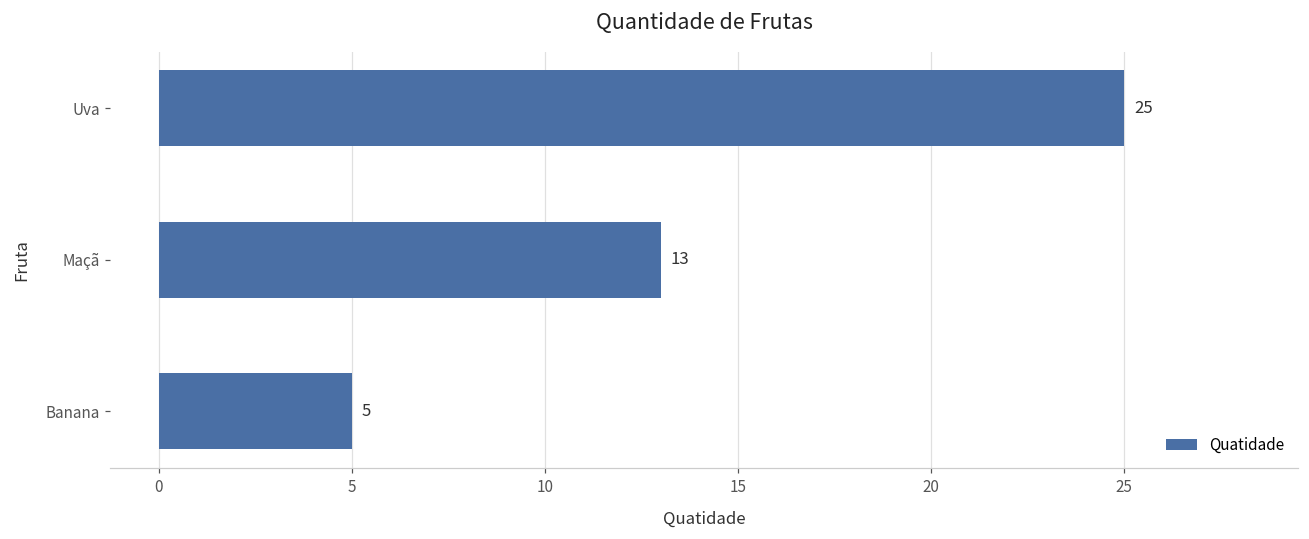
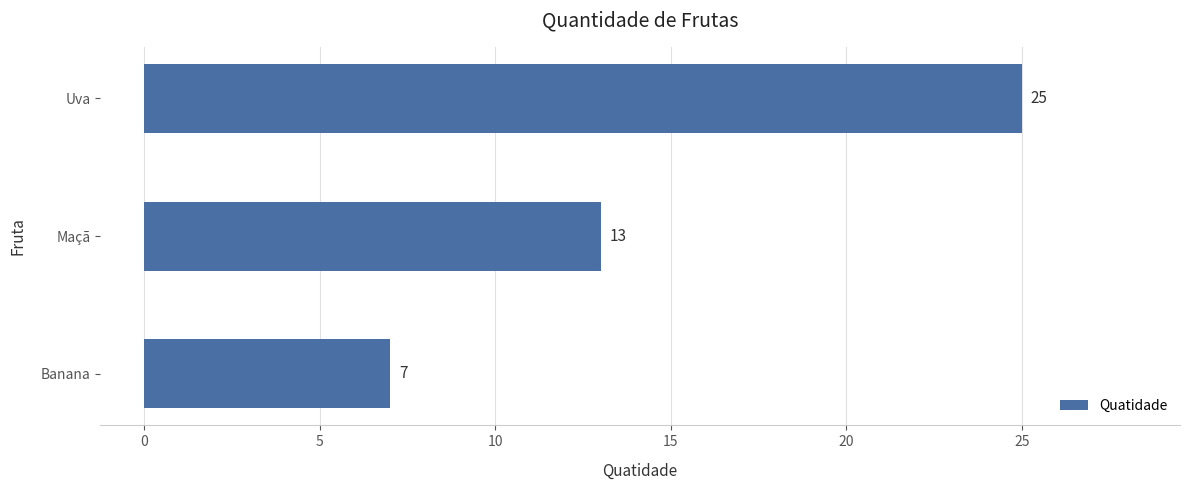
  {
    "Uva": 25,
    "Maçã": 13,
-   "Banana": 5
+   "Banana": 7
  }
